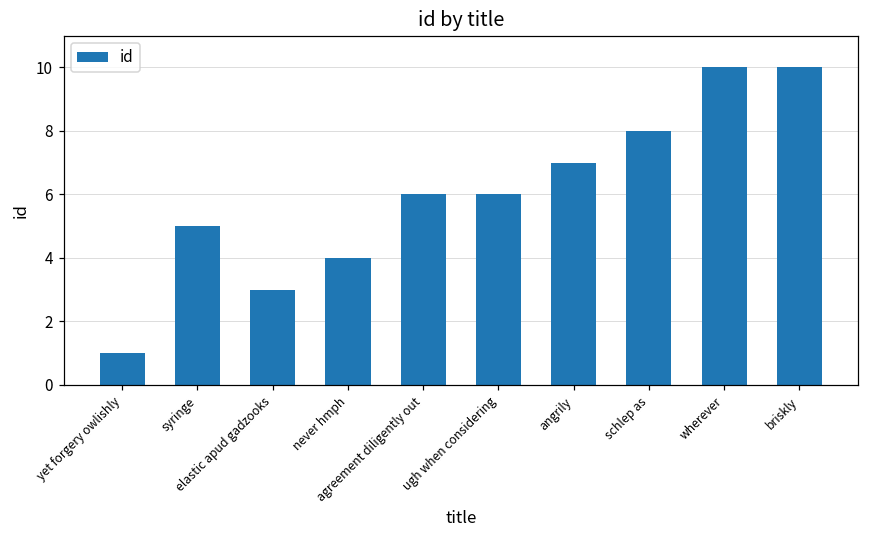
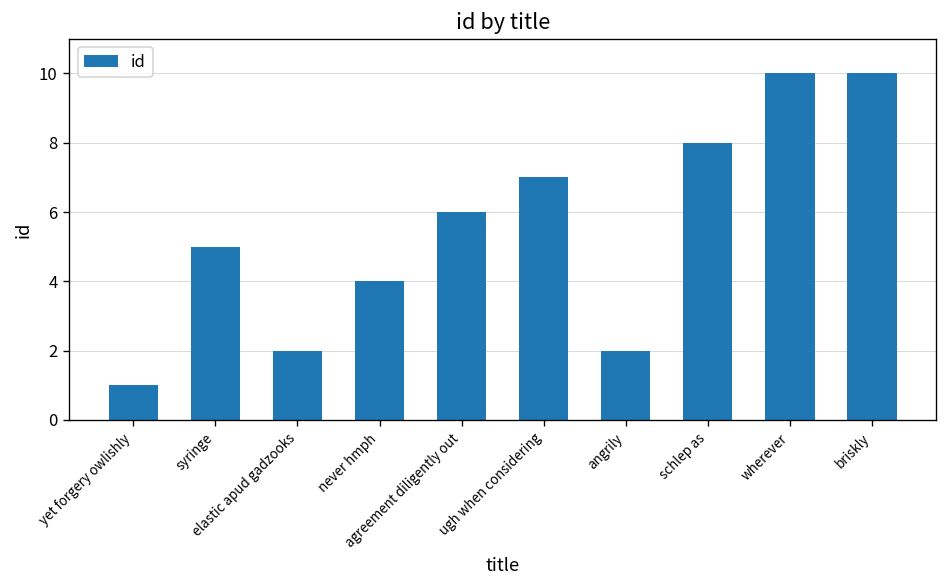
  {
    "yet forgery owlishly": 1,
    "syringe": 5,
-   "elastic apud gadzooks": 3,
+   "elastic apud gadzooks": 2,
    "never hmph": 4,
    "agreement diligently out": 6,
-   "ugh when considering": 6,
-   "angrily": 7,
+   "ugh when considering": 7,
+   "angrily": 2,
    "schlep as": 8,
    "wherever": 10,
    "briskly": 10
  }
